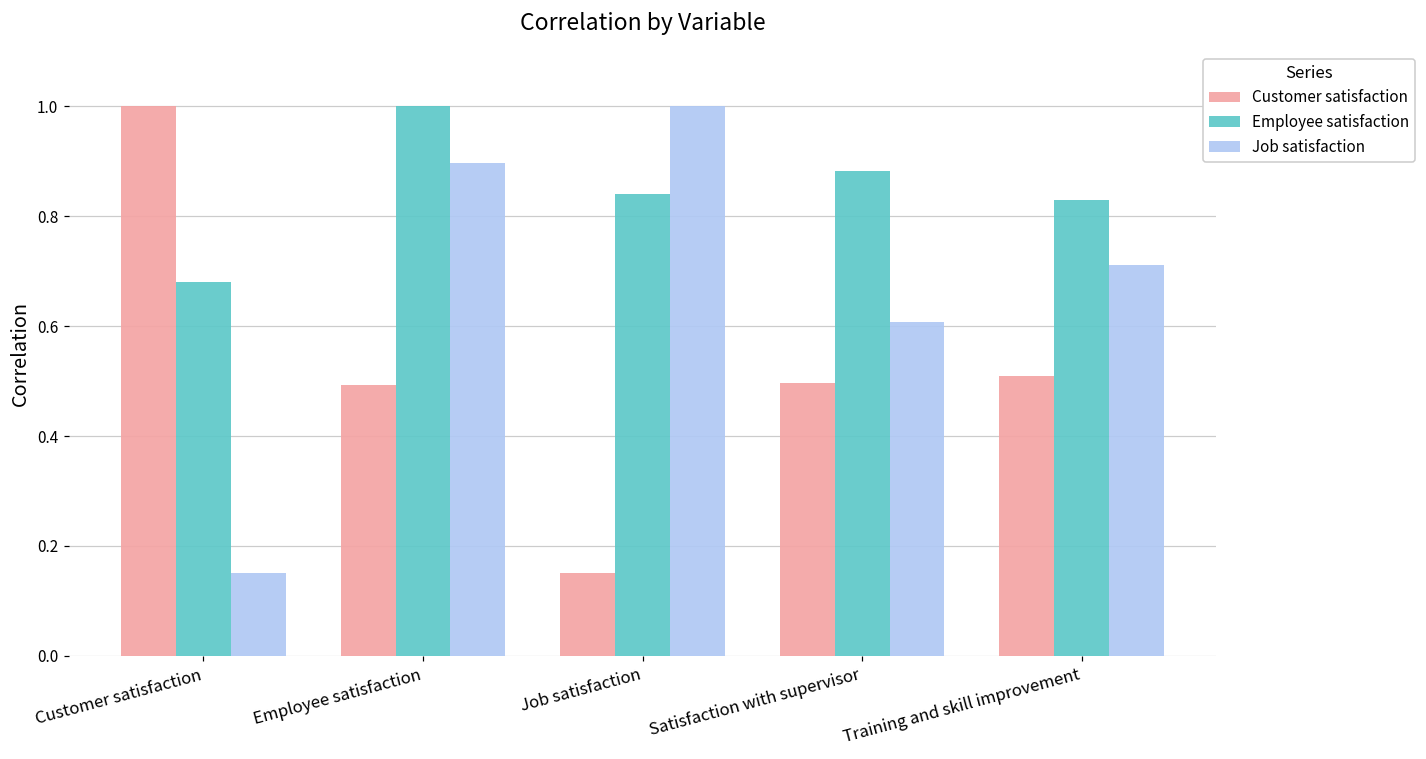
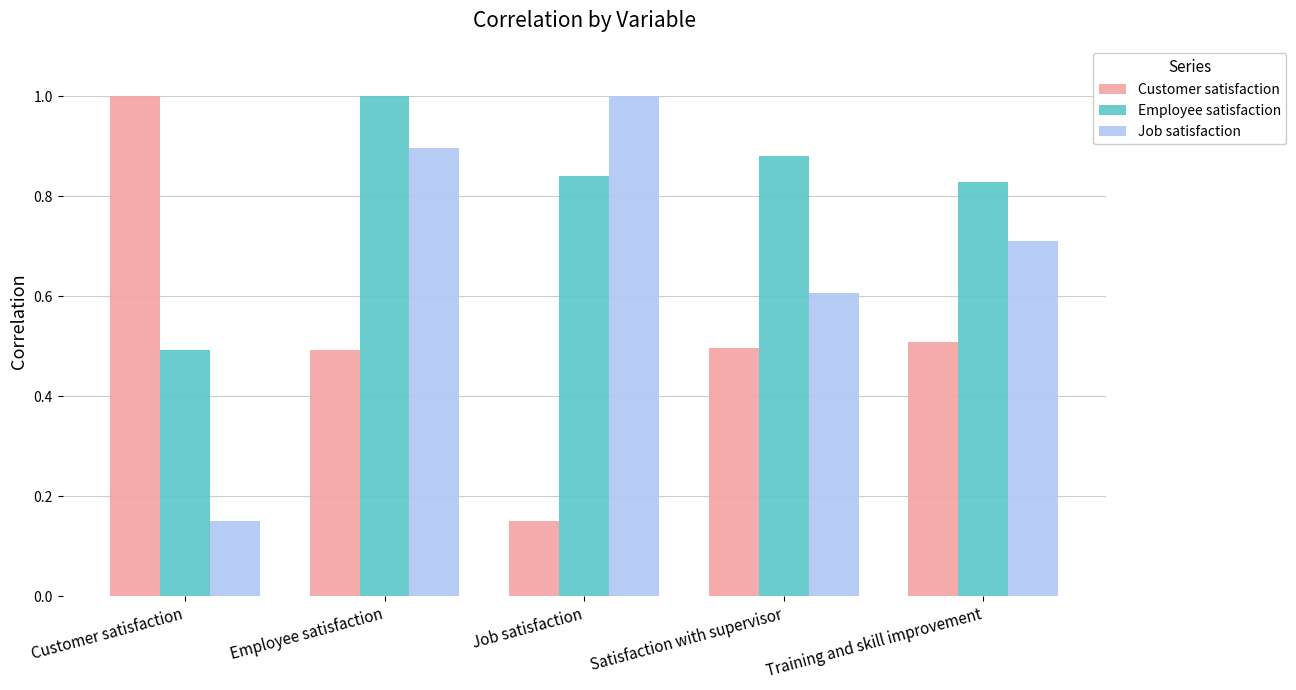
  {
    "Customer satisfaction": {
      "Customer satisfaction": 1.00,
      "Employee satisfaction": 0.49,
      "Job satisfaction": 0.15,
      "Satisfaction with supervisor": 0.50,
      "Training and skill improvement": 0.51
    },
    "Employee satisfaction": {
-     "Customer satisfaction": 0.68,
+     "Customer satisfaction": 0.49,
      "Employee satisfaction": 1.00,
      "Job satisfaction": 0.84,
      "Satisfaction with supervisor": 0.88,
      "Training and skill improvement": 0.83
    },
    "Job satisfaction": {
      "Customer satisfaction": 0.15,
      "Employee satisfaction": 0.90,
      "Job satisfaction": 1.00,
      "Satisfaction with supervisor": 0.61,
      "Training and skill improvement": 0.71
    }
  }
